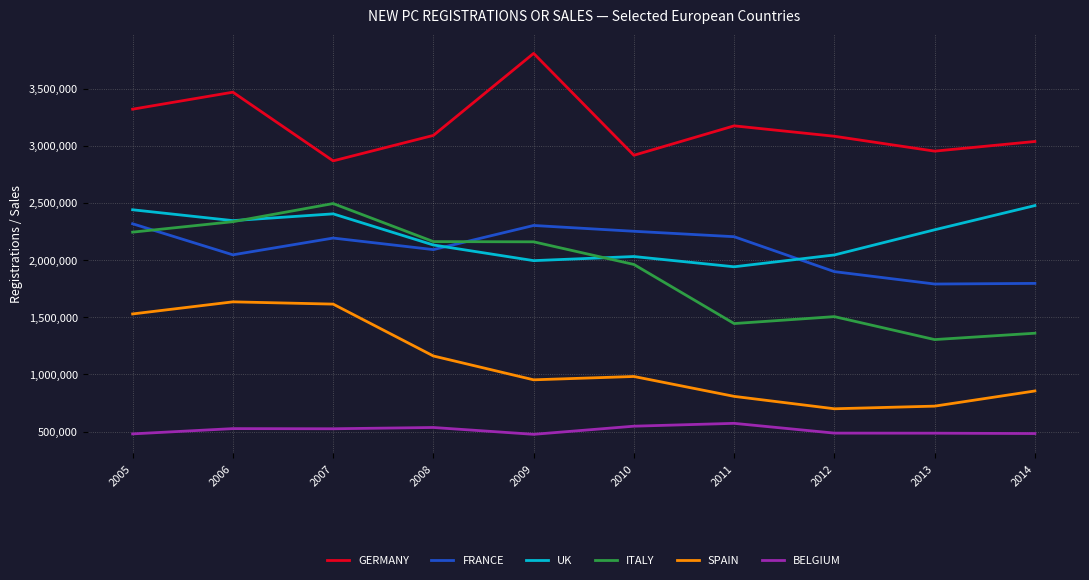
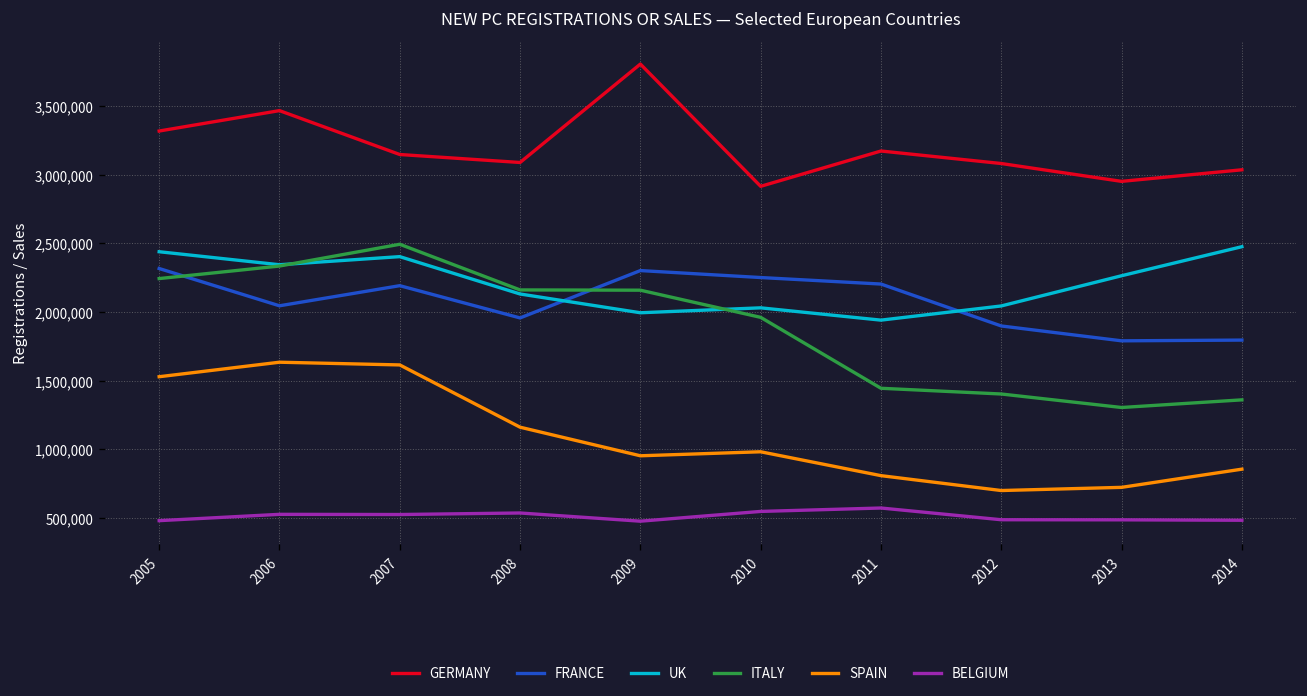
  {
    "GERMANY": {
      "2005": "3,320,000",
      "2006": "3,470,000",
-     "2007": "2,870,000",
+     "2007": "3,150,000",
      "2008": "3,090,000",
      "2009": "3,810,000",
      "2010": "2,920,000",
      "2011": "3,170,000",
      "2012": "3,080,000",
      "2013": "2,950,000",
      "2014": "3,040,000"
    },
    "FRANCE": {
      "2005": "2,320,000",
      "2006": "2,050,000",
      "2007": "2,190,000",
-     "2008": "2,090,000",
+     "2008": "1,960,000",
      "2009": "2,300,000",
      "2010": "2,250,000",
      "2011": "2,200,000",
      "2012": "1,900,000",
      "2013": "1,790,000",
      "2014": "1,800,000"
    },
    "UK": {
      "2005": "2,440,000",
      "2007": "2,400,000",
      "2008": "2,130,000",
      "2009": "1,990,000",
      "2010": "2,030,000",
      "2011": "1,940,000",
      "2012": "2,040,000",
      "2013": "2,260,000",
      "2014": "2,480,000"
    },
    "ITALY": {
      "2005": "2,240,000",
      "2007": "2,490,000",
      "2008": "2,160,000",
      "2009": "2,160,000",
      "2010": "1,960,000",
      "2011": "1,440,000",
-     "2012": "1,510,000",
+     "2012": "1,400,000",
      "2013": "1,300,000",
      "2014": "1,360,000"
    },
    "SPAIN": {
      "2005": "1,530,000",
      "2006": "1,630,000",
      "2007": "1,610,000",
      "2008": "1,160,000",
      "2009": "950,000",
      "2010": "980,000",
      "2011": "810,000",
      "2012": "700,000",
      "2013": "720,000",
      "2014": "860,000"
    },
    "BELGIUM": {
      "2005": "480,000",
      "2006": "530,000",
      "2007": "520,000",
      "2008": "540,000",
      "2009": "480,000",
      "2010": "550,000",
      "2011": "570,000",
      "2012": "490,000",
      "2013": "490,000",
      "2014": "480,000"
    }
  }
